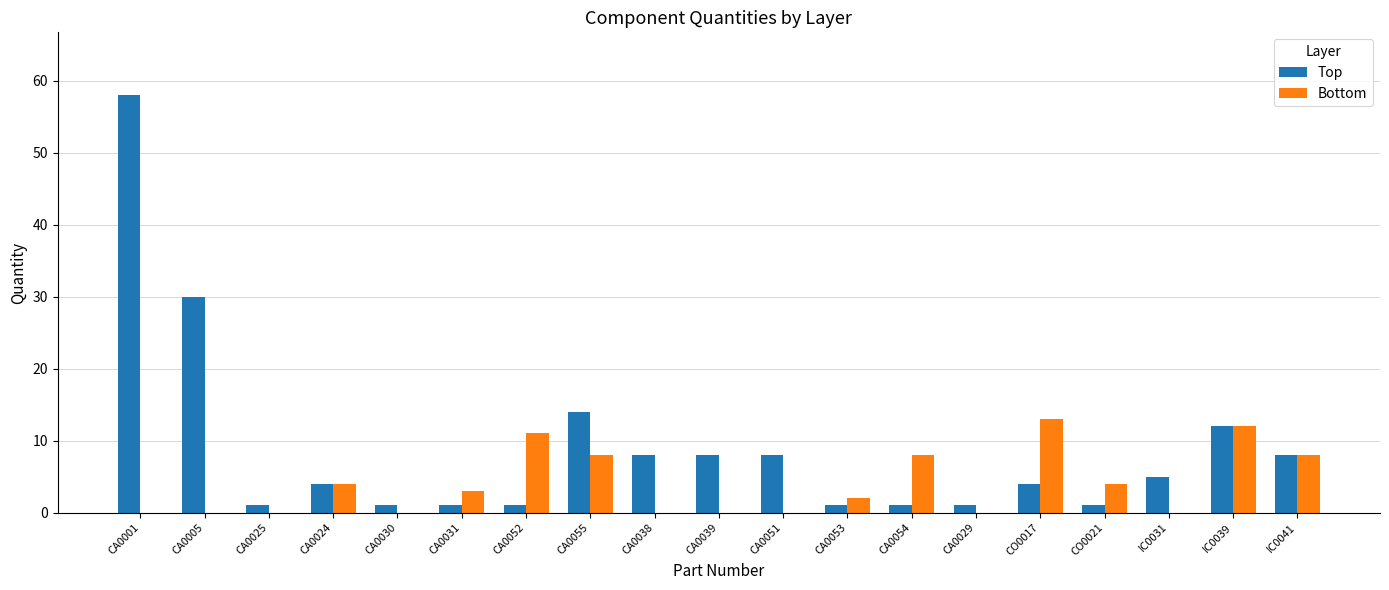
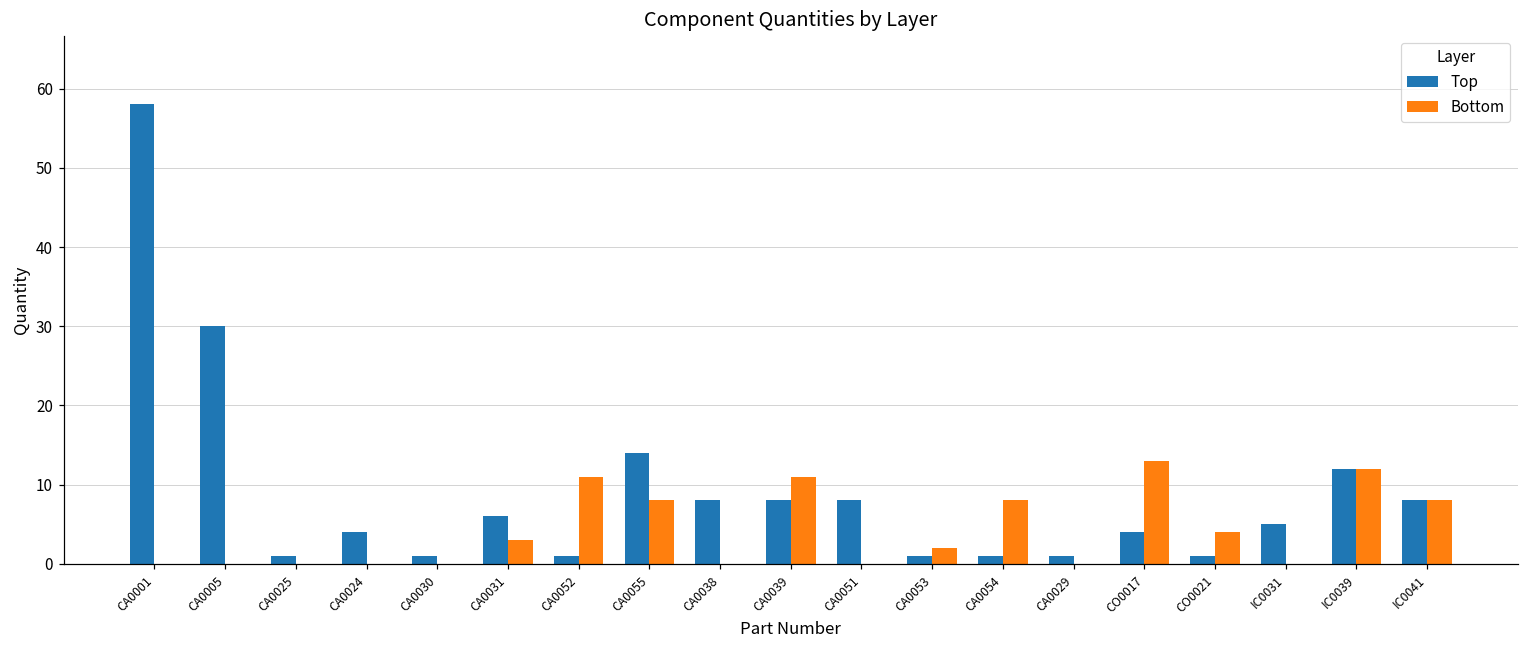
  {
    "Top": {
      "CA0001": 58,
      "CA0005": 30,
      "CA0025": 1,
      "CA0024": 4,
      "CA0030": 1,
-     "CA0031": 1,
+     "CA0031": 6,
      "CA0052": 1,
      "CA0055": 14,
      "CA0038": 8,
      "CA0039": 8,
      "CA0051": 8,
      "CA0053": 1,
      "CA0054": 1,
      "CA0029": 1,
      "CO0017": 4,
      "CO0021": 1,
      "IC0031": 5,
      "IC0039": 12,
      "IC0041": 8
    },
    "Bottom": {
      "CA0001": 0,
      "CA0005": 0,
      "CA0025": 0,
-     "CA0024": 4,
+     "CA0024": 0,
      "CA0030": 0,
      "CA0031": 3,
      "CA0052": 11,
      "CA0055": 8,
      "CA0038": 0,
-     "CA0039": 0,
+     "CA0039": 11,
      "CA0051": 0,
      "CA0053": 2,
      "CA0054": 8,
      "CA0029": 0,
      "CO0017": 13,
      "CO0021": 4,
      "IC0031": 0,
      "IC0039": 12,
      "IC0041": 8
    }
  }
